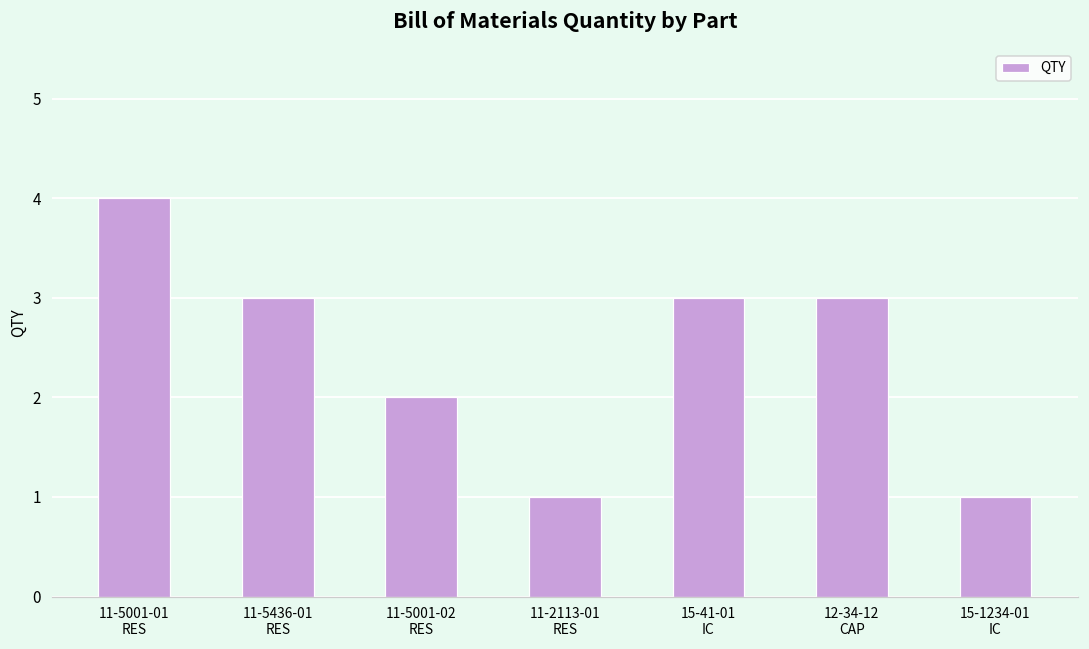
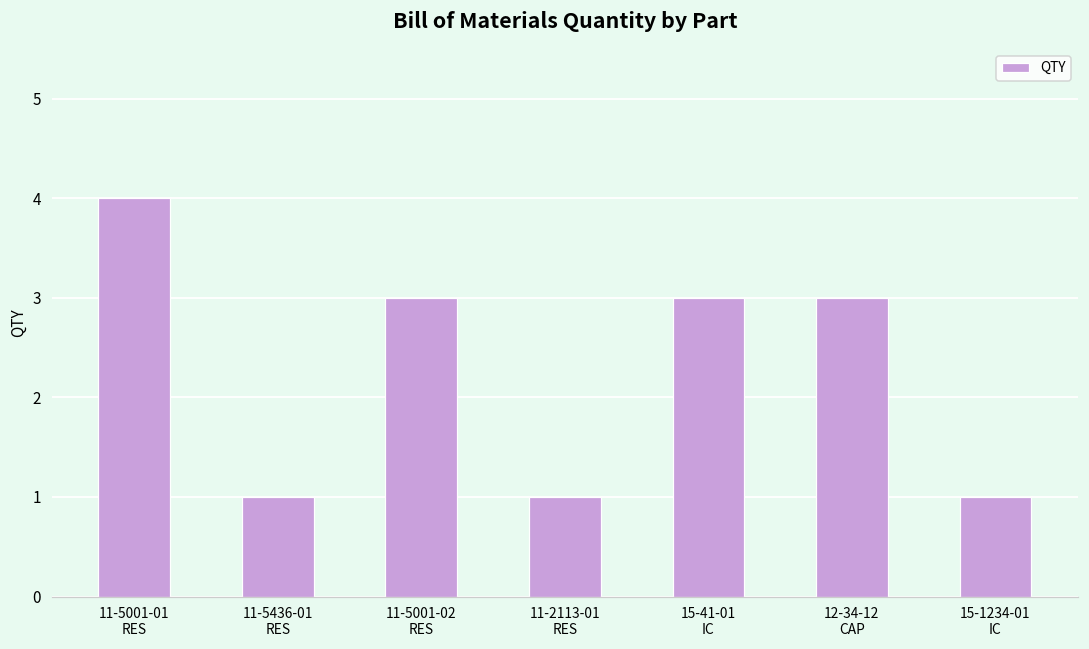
  {
    "11-5001-01 RES": 4,
-   "11-5436-01 RES": 3,
-   "11-5001-02 RES": 2,
+   "11-5436-01 RES": 1,
+   "11-5001-02 RES": 3,
    "11-2113-01 RES": 1,
    "15-41-01 IC": 3,
    "12-34-12 CAP": 3,
    "15-1234-01 IC": 1
  }
